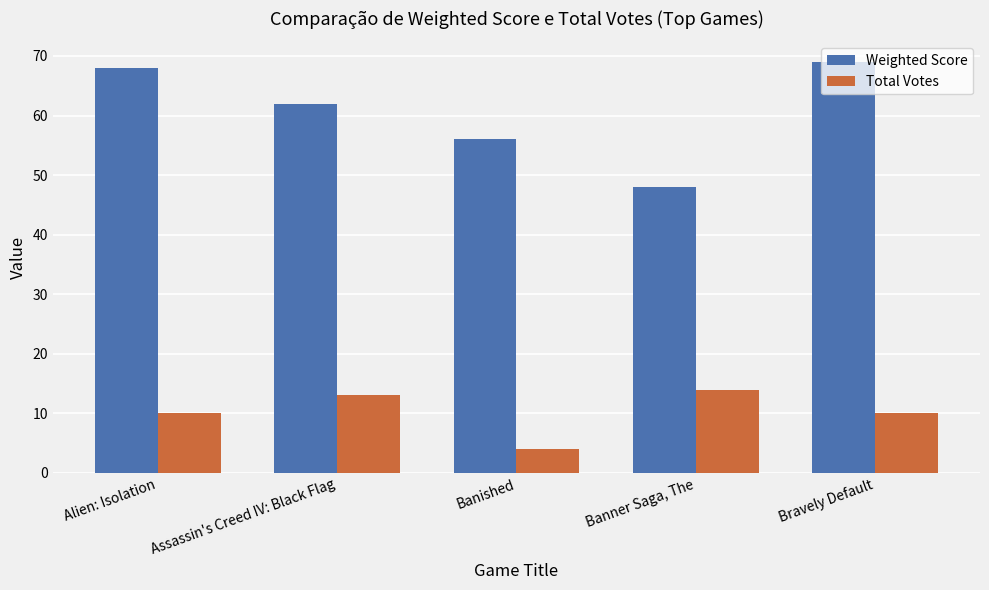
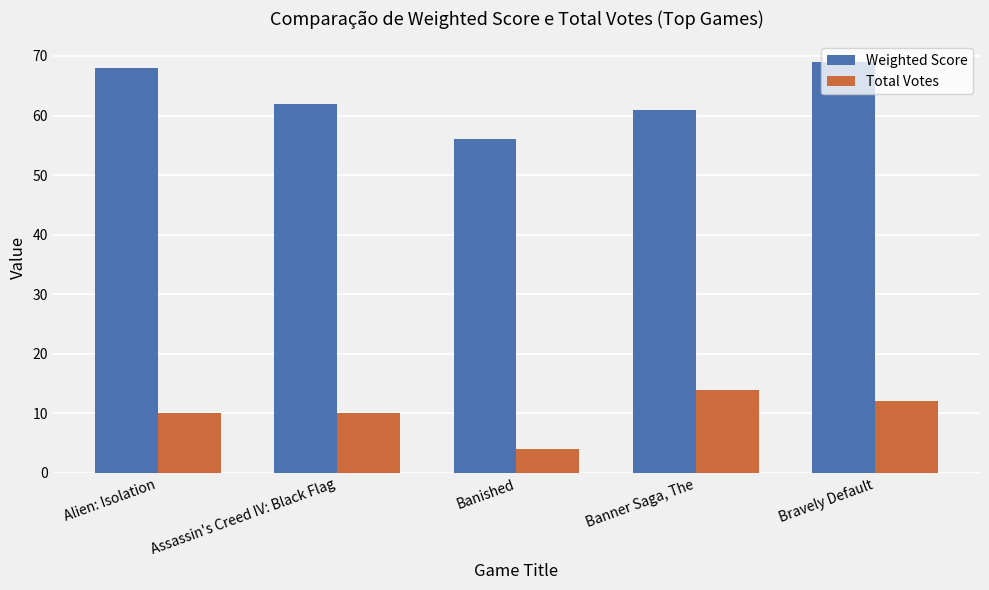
  {
    "Weighted Score": {
      "Alien: Isolation": 68,
      "Assassin's Creed IV: Black Flag": 62,
      "Banished": 56,
-     "Banner Saga, The": 48
+     "Banner Saga, The": 61
    },
    "Total Votes": {
      "Alien: Isolation": 10,
-     "Assassin's Creed IV: Black Flag": 13,
+     "Assassin's Creed IV: Black Flag": 10,
      "Banished": 4,
      "Banner Saga, The": 14,
-     "Bravely Default": 10
+     "Bravely Default": 12
    }
  }
